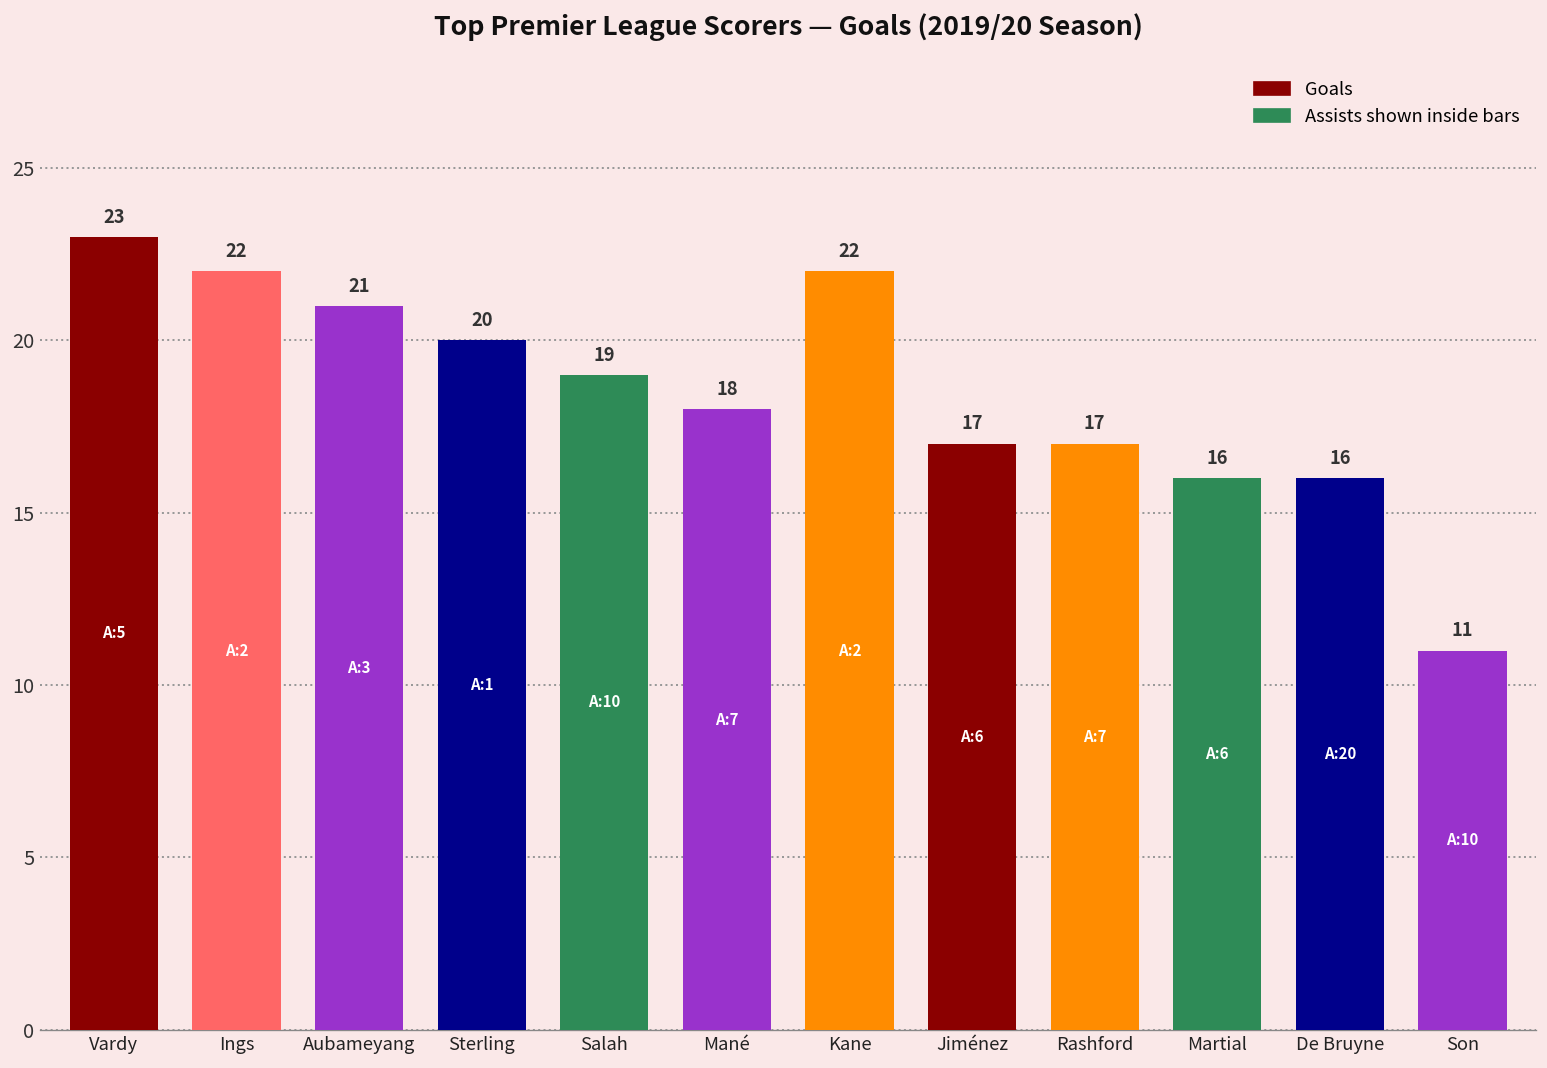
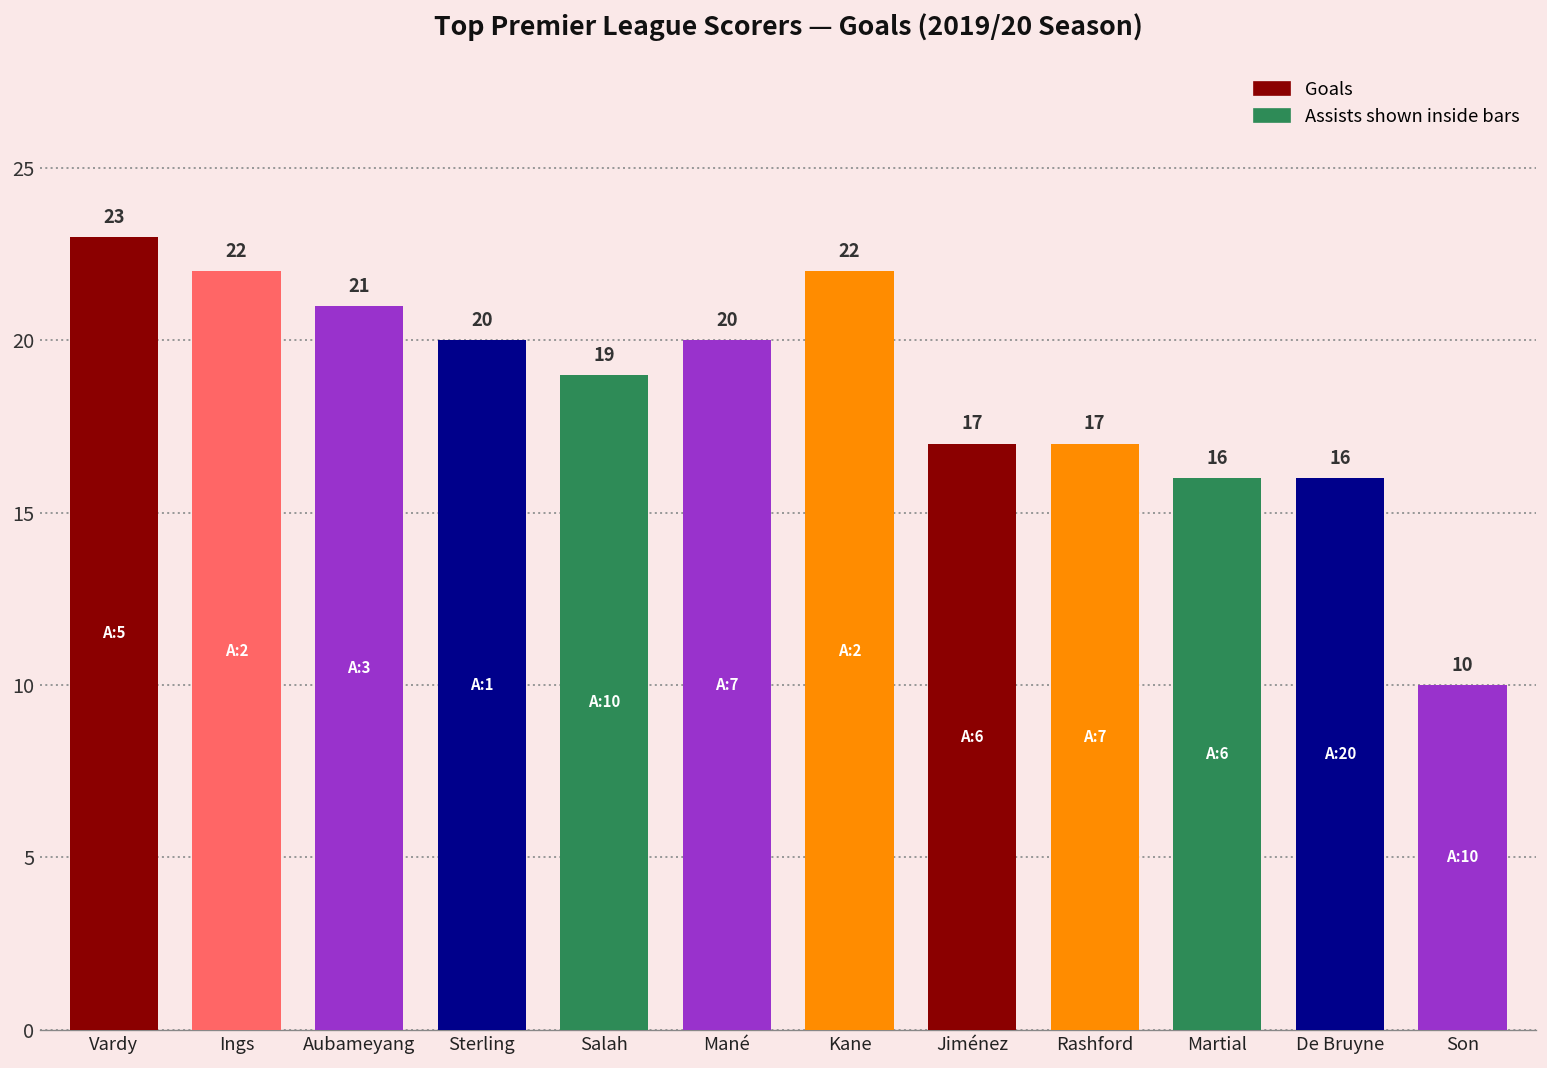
  {
    "Vardy": 23,
    "Ings": 22,
    "Aubameyang": 21,
    "Sterling": 20,
    "Salah": 19,
-   "Mané": 18,
+   "Mané": 20,
    "Kane": 22,
    "Jiménez": 17,
    "Rashford": 17,
    "Martial": 16,
    "De Bruyne": 16,
-   "Son": 11
+   "Son": 10
  }
